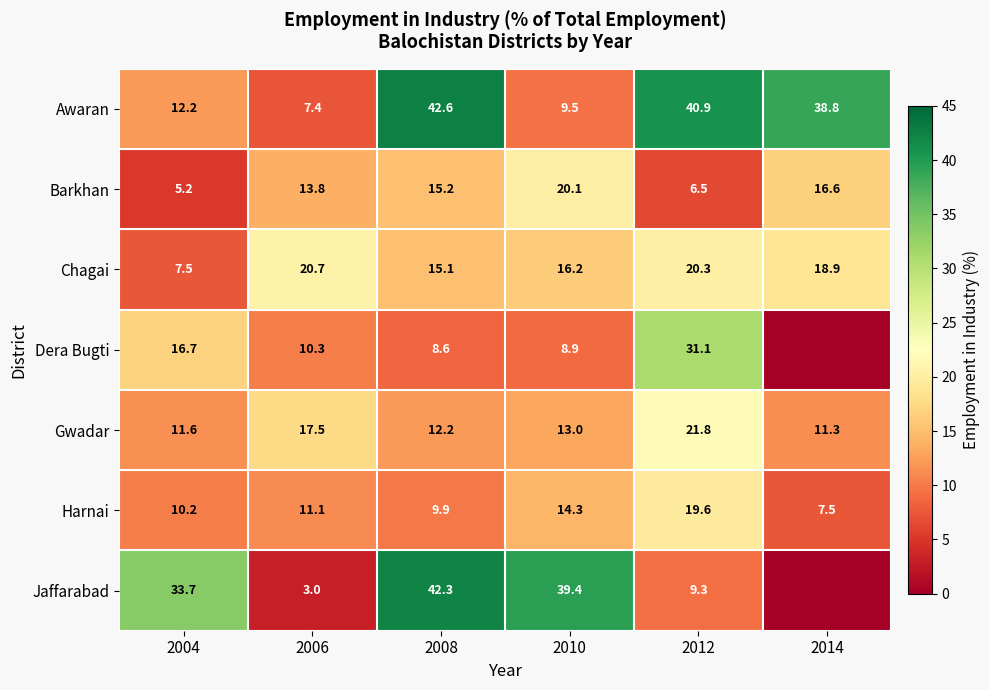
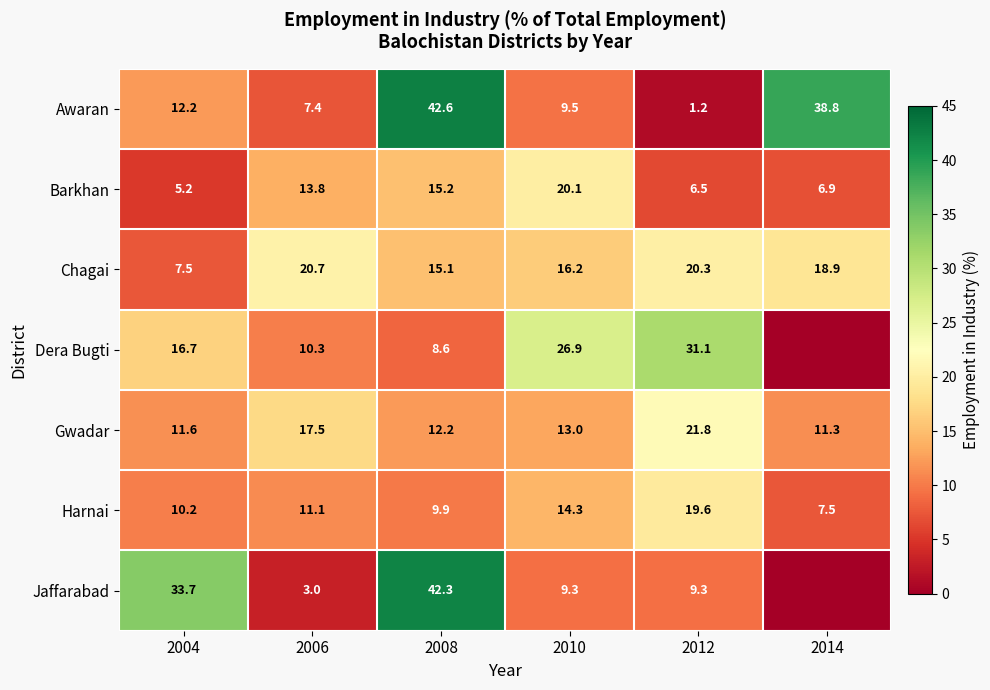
  {
    "Awaran": {
      "2004": 12.2,
      "2006": 7.4,
      "2008": 42.6,
      "2010": 9.5,
-     "2012": 40.9,
+     "2012": 1.2,
      "2014": 38.8
    },
    "Barkhan": {
      "2004": 5.2,
      "2006": 13.8,
      "2008": 15.2,
      "2010": 20.1,
      "2012": 6.5,
-     "2014": 16.6
+     "2014": 6.9
    },
    "Chagai": {
      "2004": 7.5,
      "2006": 20.7,
      "2008": 15.1,
      "2010": 16.2,
      "2012": 20.3,
      "2014": 18.9
    },
    "Dera Bugti": {
      "2004": 16.7,
      "2006": 10.3,
      "2008": 8.6,
-     "2010": 8.9,
+     "2010": 26.9,
      "2012": 31.1
    },
    "Gwadar": {
      "2004": 11.6,
      "2006": 17.5,
      "2008": 12.2,
      "2010": 13.0,
      "2012": 21.8,
      "2014": 11.3
    },
    "Harnai": {
      "2004": 10.2,
      "2006": 11.1,
      "2008": 9.9,
      "2010": 14.3,
      "2012": 19.6,
      "2014": 7.5
    },
    "Jaffarabad": {
      "2004": 33.7,
      "2006": 3.0,
      "2008": 42.3,
-     "2010": 39.4,
+     "2010": 9.3,
      "2012": 9.3
    }
  }
